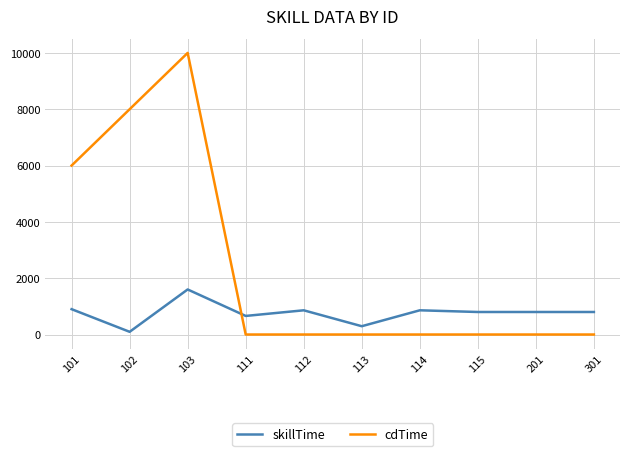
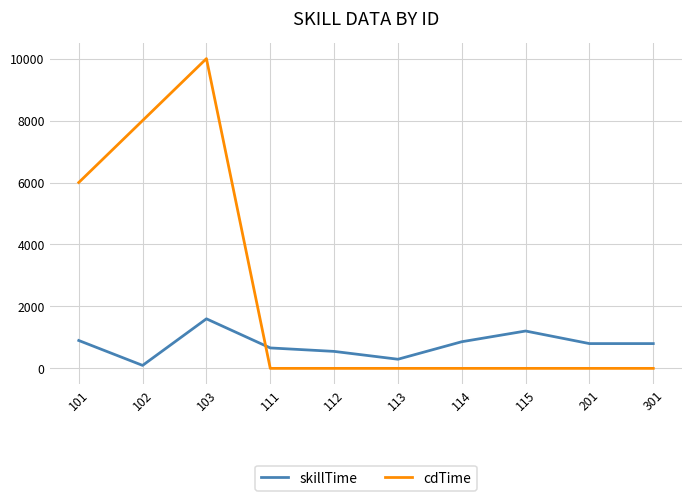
  {
    "skillTime": {
      "101": 900,
      "102": 100,
      "103": 1600,
      "111": 700,
-     "112": 900,
+     "112": 500,
      "113": 300,
      "114": 900,
-     "115": 800,
+     "115": 1200,
      "201": 800,
      "301": 800
    },
    "cdTime": {
      "101": 6000,
      "102": 8000,
      "103": 10000,
      "111": 0,
      "112": 0,
      "113": 0,
      "114": 0,
      "115": 0,
      "201": 0,
      "301": 0
    }
  }
